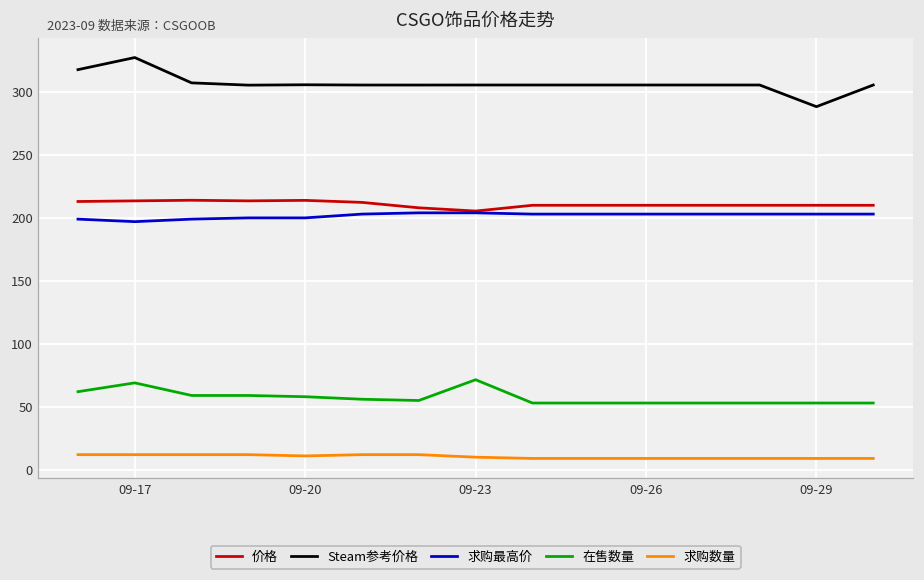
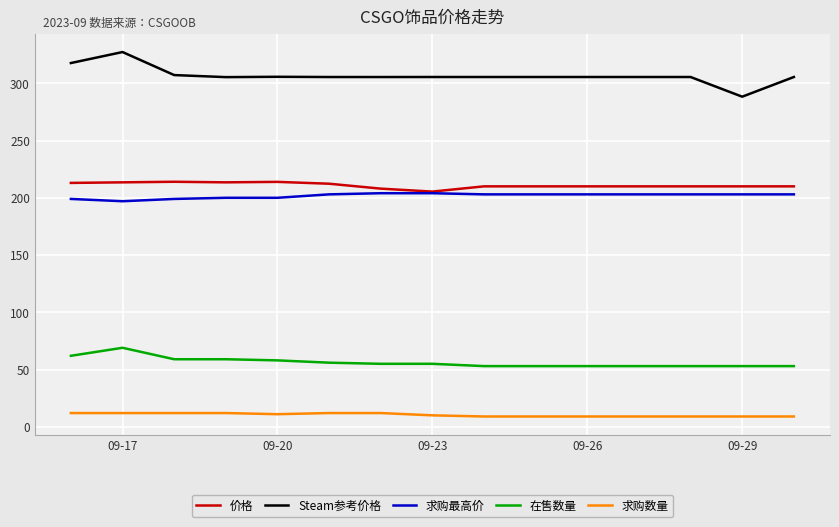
  {
    "价格": {
      "09-17": 214,
      "09-20": 214,
      "09-26": 210,
      "09-29": 210
    },
    "Steam参考价格": {
      "09-20": 306,
      "09-23": 306,
      "09-26": 306,
      "09-29": 288
    },
    "求购最高价": {
      "09-17": 197,
      "09-20": 200,
      "09-26": 203,
      "09-29": 203
    },
    "在售数量": {
      "09-17": 69,
      "09-20": 58,
-     "09-23": 72,
+     "09-23": 55,
      "09-26": 53,
      "09-29": 53
    },
    "求购数量": {
      "09-17": 12,
      "09-20": 11,
      "09-23": 10,
      "09-26": 9,
      "09-29": 9
    }
  }
